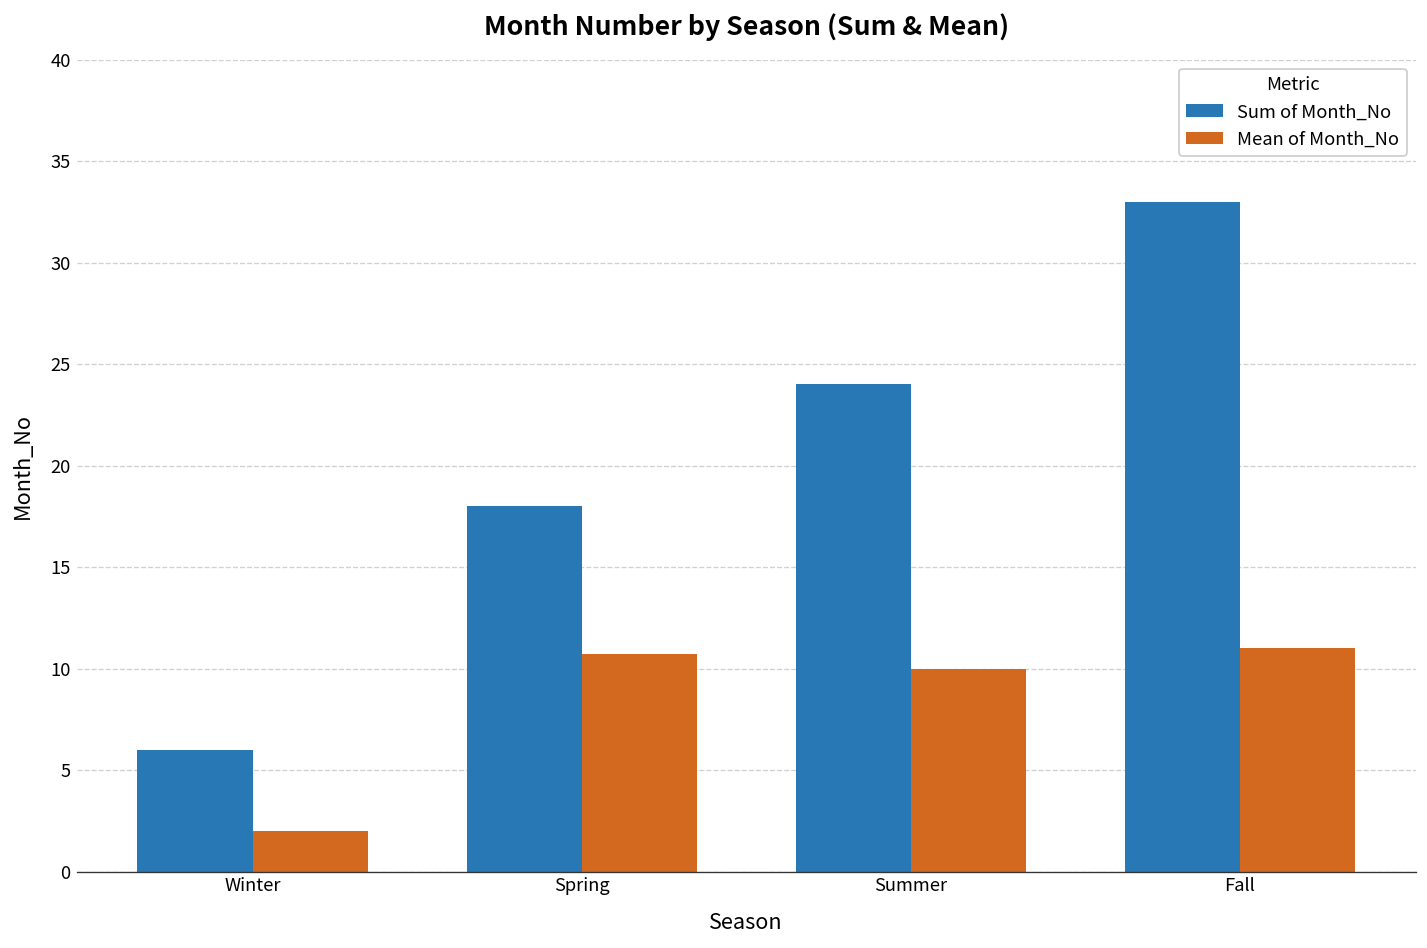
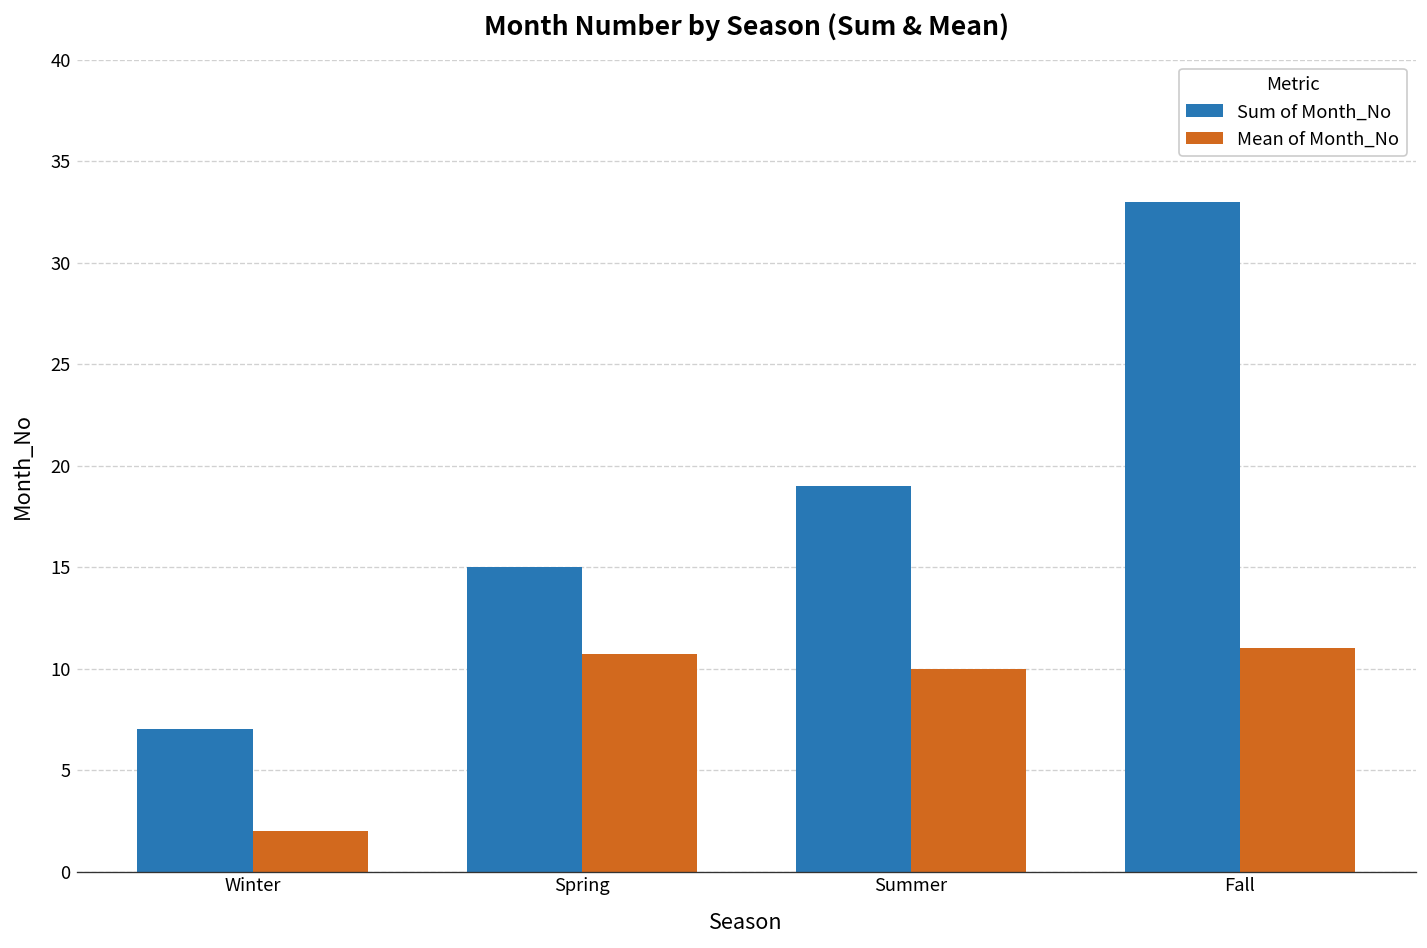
  {
    "Sum of Month_No": {
-     "Winter": 6,
-     "Spring": 18,
-     "Summer": 24,
+     "Winter": 7,
+     "Spring": 15,
+     "Summer": 19,
      "Fall": 33
    },
    "Mean of Month_No": {
      "Winter": 2,
      "Spring": 10.7,
      "Summer": 10,
      "Fall": 11
    }
  }
